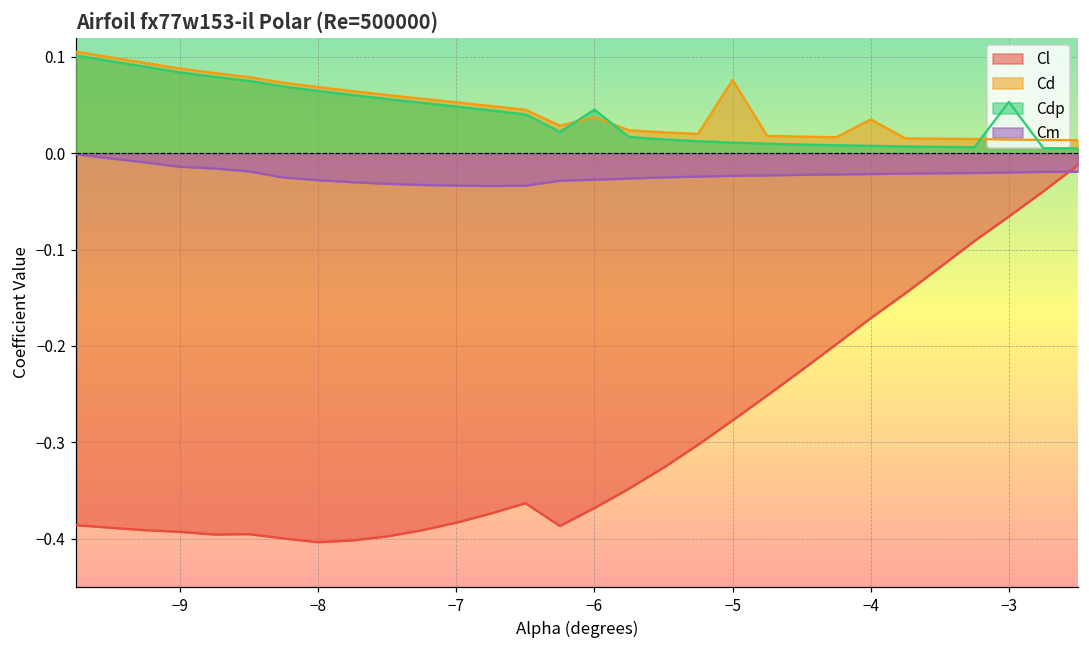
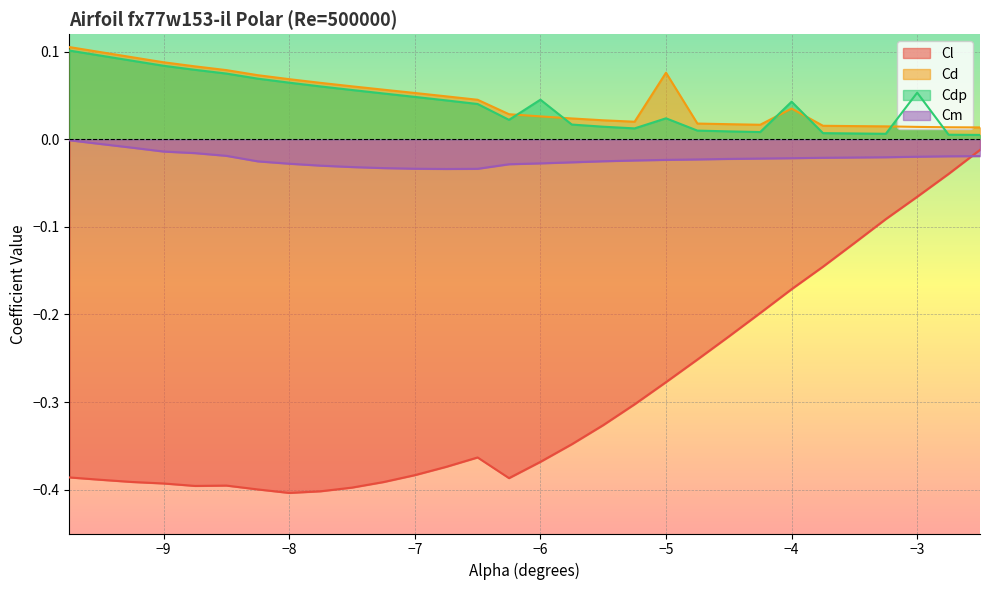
  {
    "Cd": {
      "−9": 0.09,
      "−8": 0.07,
      "−7": 0.05,
-     "−6": 0.04,
+     "−6": 0.03,
      "−5": 0.08,
      "−4": 0.04
    },
    "Cdp": {
      "−9": 0.08,
      "−8": 0.06,
      "−7": 0.05,
      "−6": 0.05,
-     "−5": 0.01,
-     "−4": 0.01
+     "−5": 0.02,
+     "−4": 0.04
    }
  }
